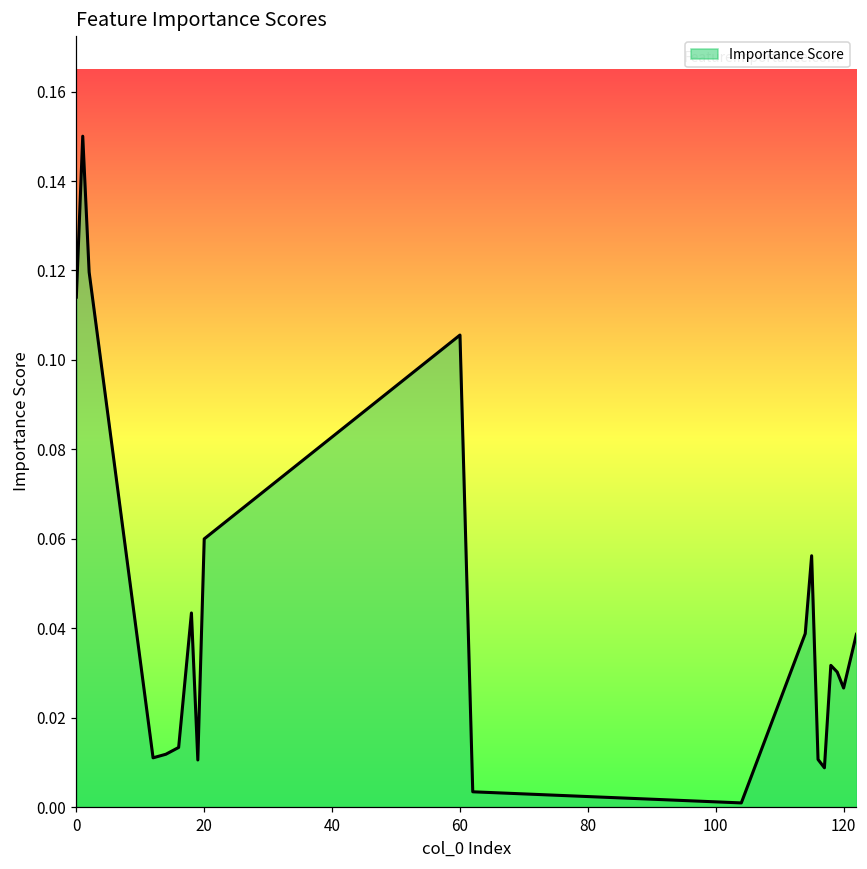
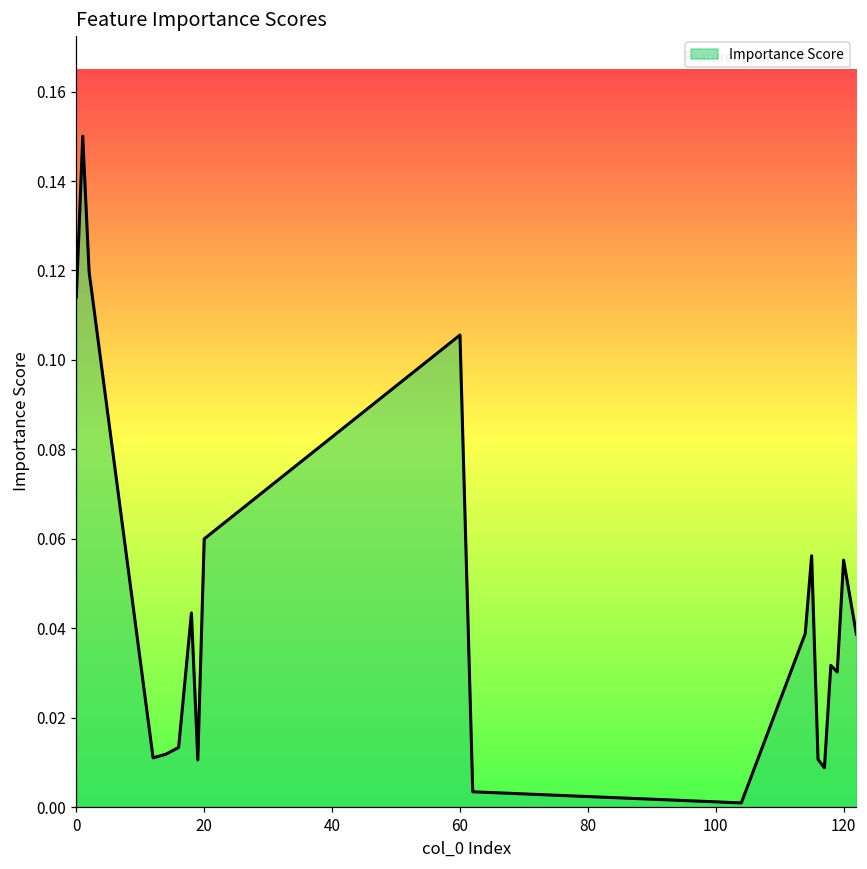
  {
    "0": 0.114,
    "20": 0.060,
    "60": 0.106,
-   "120": 0.027
+   "120": 0.055
  }
